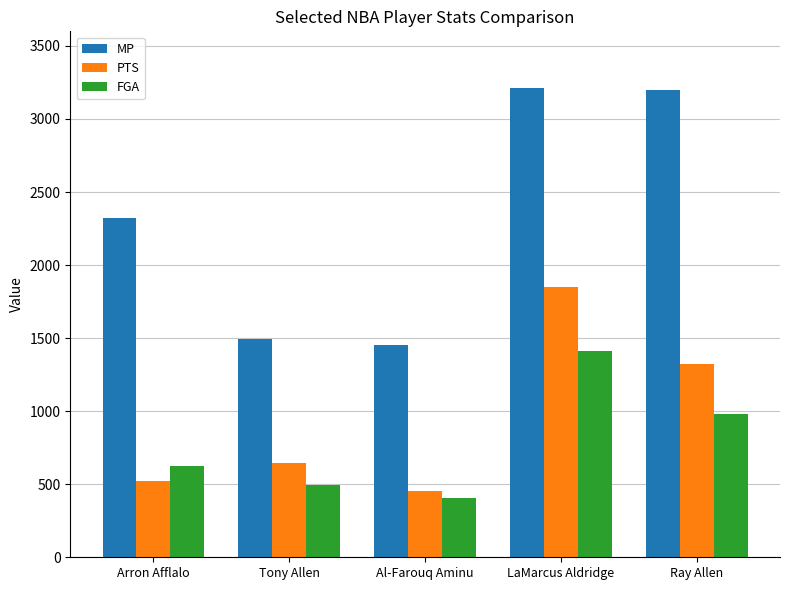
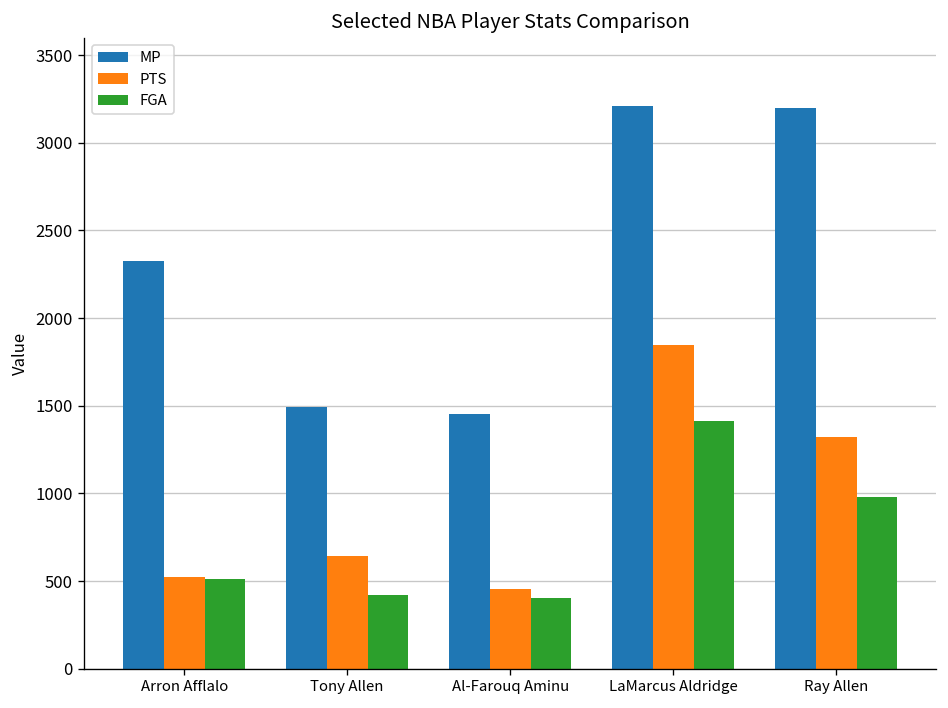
  {
    "MP": {
      "Arron Afflalo": 2320,
      "Tony Allen": 1490,
      "Al-Farouq Aminu": 1450,
      "LaMarcus Aldridge": 3210,
      "Ray Allen": 3200
    },
    "PTS": {
      "Arron Afflalo": 520,
      "Tony Allen": 640,
      "Al-Farouq Aminu": 460,
      "LaMarcus Aldridge": 1850,
      "Ray Allen": 1320
    },
    "FGA": {
-     "Arron Afflalo": 630,
-     "Tony Allen": 490,
+     "Arron Afflalo": 510,
+     "Tony Allen": 420,
      "Al-Farouq Aminu": 410,
      "LaMarcus Aldridge": 1420,
      "Ray Allen": 980
    }
  }
